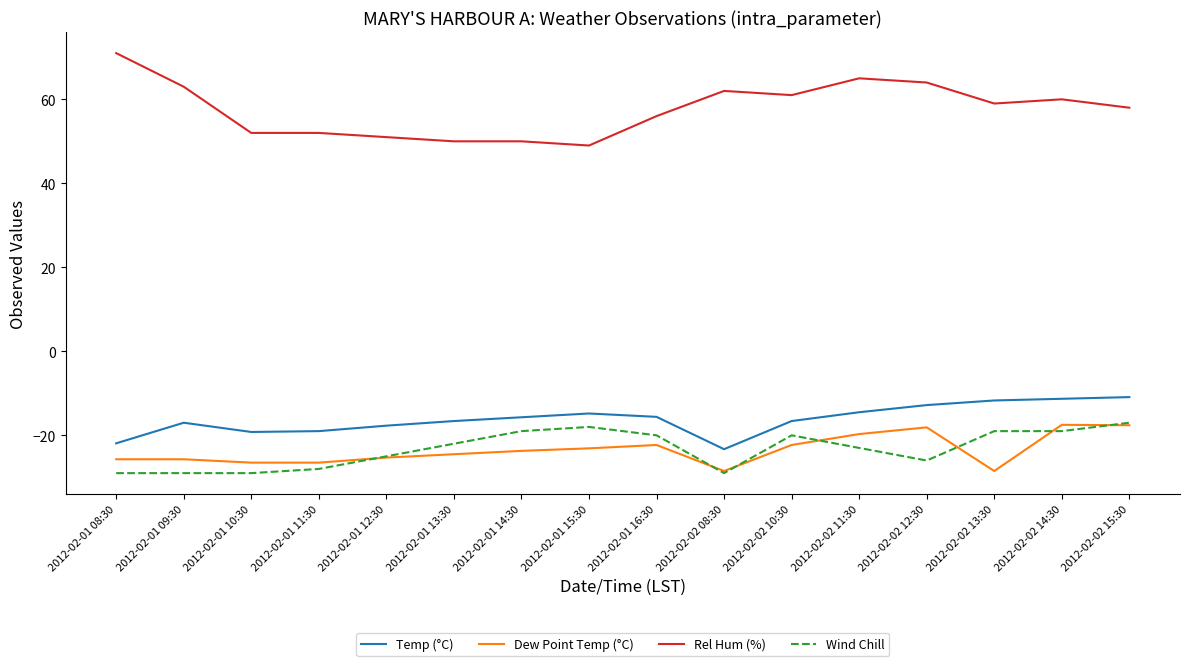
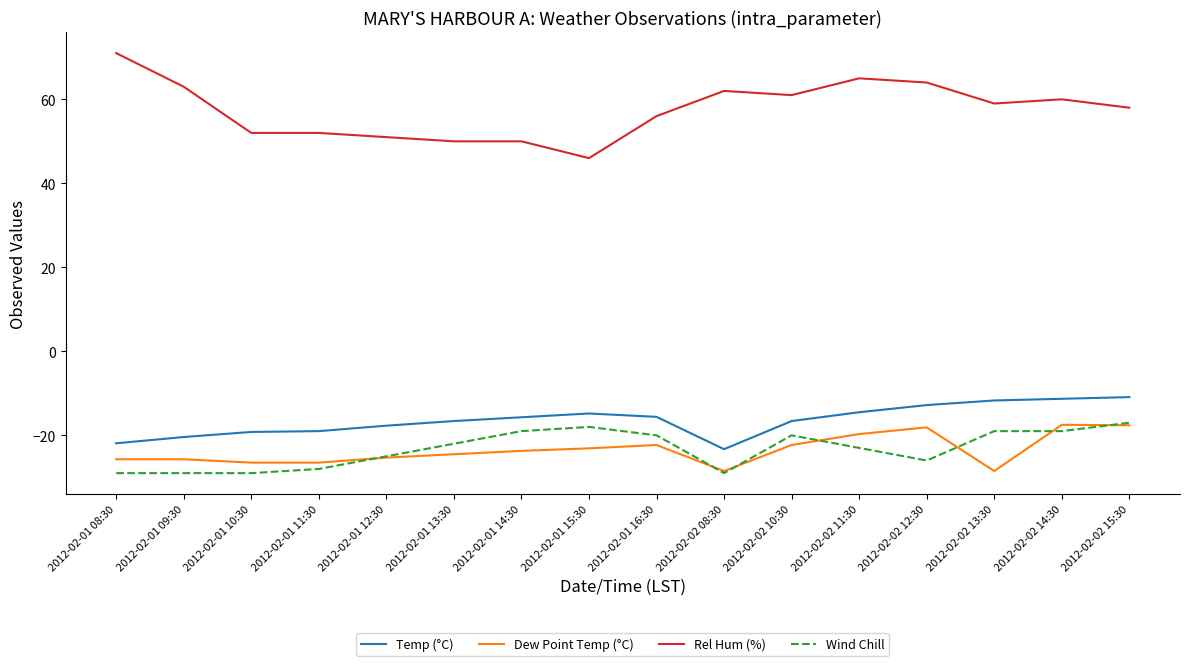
  {
    "Temp (°C)": {
      "2012-02-01 08:30": -22,
-     "2012-02-01 09:30": -17,
+     "2012-02-01 09:30": -20,
      "2012-02-01 10:30": -19,
      "2012-02-01 11:30": -19,
      "2012-02-01 12:30": -18,
      "2012-02-01 13:30": -17,
      "2012-02-01 14:30": -16,
      "2012-02-01 15:30": -15,
      "2012-02-01 16:30": -16,
      "2012-02-02 08:30": -23,
      "2012-02-02 10:30": -17,
      "2012-02-02 11:30": -15,
      "2012-02-02 12:30": -13,
      "2012-02-02 13:30": -12,
      "2012-02-02 14:30": -11,
      "2012-02-02 15:30": -11
    },
    "Dew Point Temp (°C)": {
      "2012-02-01 08:30": -26,
      "2012-02-01 09:30": -26,
      "2012-02-01 10:30": -27,
      "2012-02-01 11:30": -27,
      "2012-02-01 13:30": -25,
      "2012-02-01 14:30": -24,
      "2012-02-01 15:30": -23,
      "2012-02-01 16:30": -22,
      "2012-02-02 10:30": -22,
      "2012-02-02 11:30": -20,
      "2012-02-02 12:30": -18,
      "2012-02-02 13:30": -29,
      "2012-02-02 14:30": -18,
      "2012-02-02 15:30": -18
    },
    "Rel Hum (%)": {
      "2012-02-01 08:30": 71,
      "2012-02-01 09:30": 63,
      "2012-02-01 10:30": 52,
      "2012-02-01 11:30": 52,
      "2012-02-01 12:30": 51,
      "2012-02-01 13:30": 50,
      "2012-02-01 14:30": 50,
-     "2012-02-01 15:30": 49,
+     "2012-02-01 15:30": 46,
      "2012-02-01 16:30": 56,
      "2012-02-02 08:30": 62,
      "2012-02-02 10:30": 61,
      "2012-02-02 11:30": 65,
      "2012-02-02 12:30": 64,
      "2012-02-02 13:30": 59,
      "2012-02-02 14:30": 60,
      "2012-02-02 15:30": 58
    },
    "Wind Chill": {
      "2012-02-01 08:30": -29,
      "2012-02-01 09:30": -29,
      "2012-02-01 10:30": -29,
      "2012-02-01 11:30": -28,
      "2012-02-01 13:30": -22,
      "2012-02-01 14:30": -19,
      "2012-02-01 15:30": -18,
      "2012-02-01 16:30": -20,
      "2012-02-02 10:30": -20,
      "2012-02-02 11:30": -23,
      "2012-02-02 12:30": -26,
      "2012-02-02 13:30": -19,
      "2012-02-02 14:30": -19,
      "2012-02-02 15:30": -17
    }
  }
